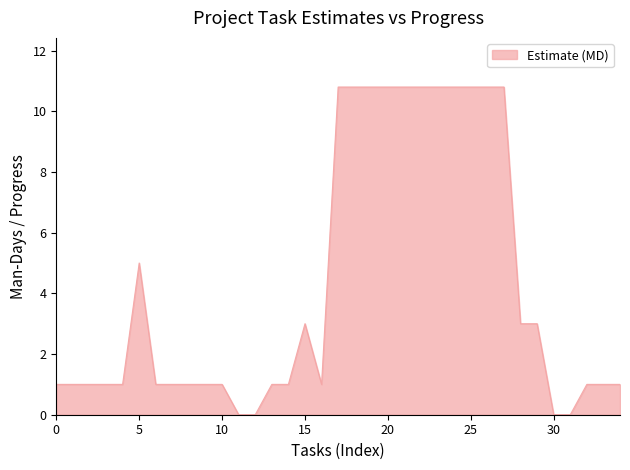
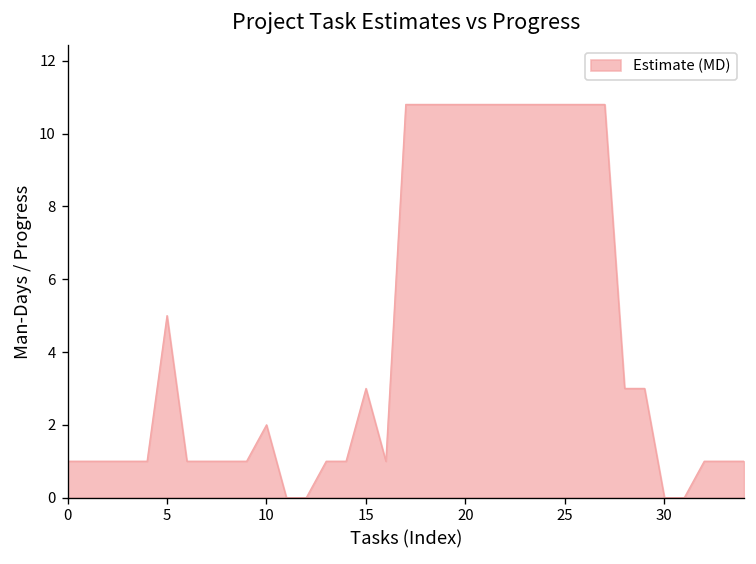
  {
    "0": 1,
    "5": 5,
-   "10": 1,
+   "10": 2,
    "15": 3,
    "20": 10.8,
    "25": 10.8,
    "30": 0
  }
